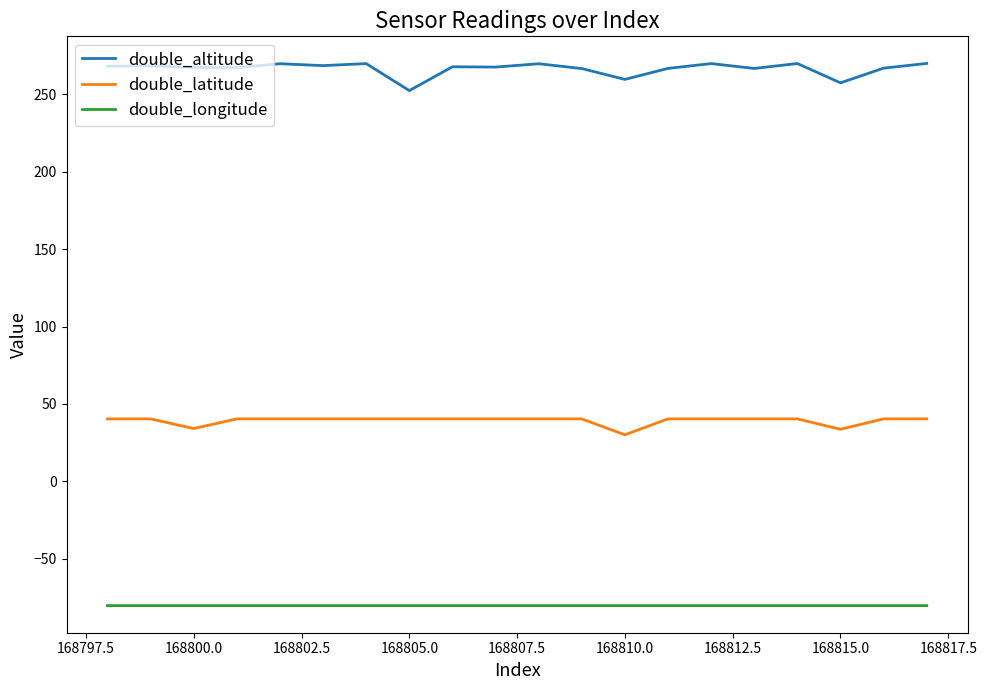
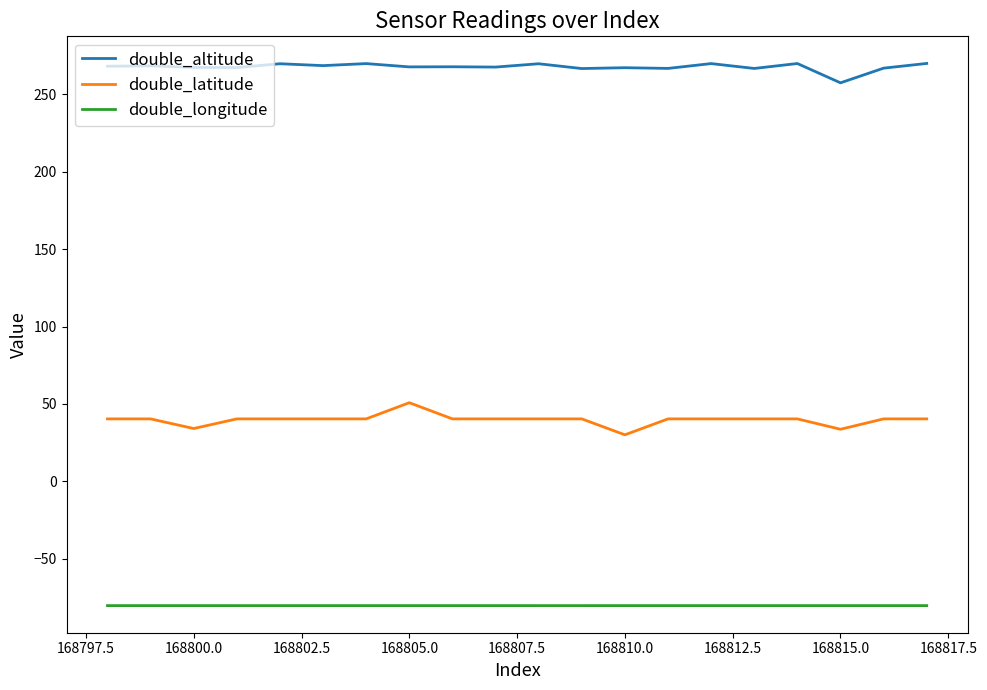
  {
    "double_altitude": {
-     "168805.0": 252,
-     "168810.0": 259,
+     "168805.0": 268,
+     "168810.0": 267,
      "168815.0": 257
    },
    "double_latitude": {
      "168800.0": 34,
-     "168805.0": 40,
+     "168805.0": 51,
      "168810.0": 30,
      "168815.0": 34
    },
    "double_longitude": {
      "168800.0": -80,
      "168805.0": -80,
      "168810.0": -80,
      "168815.0": -80
    }
  }
